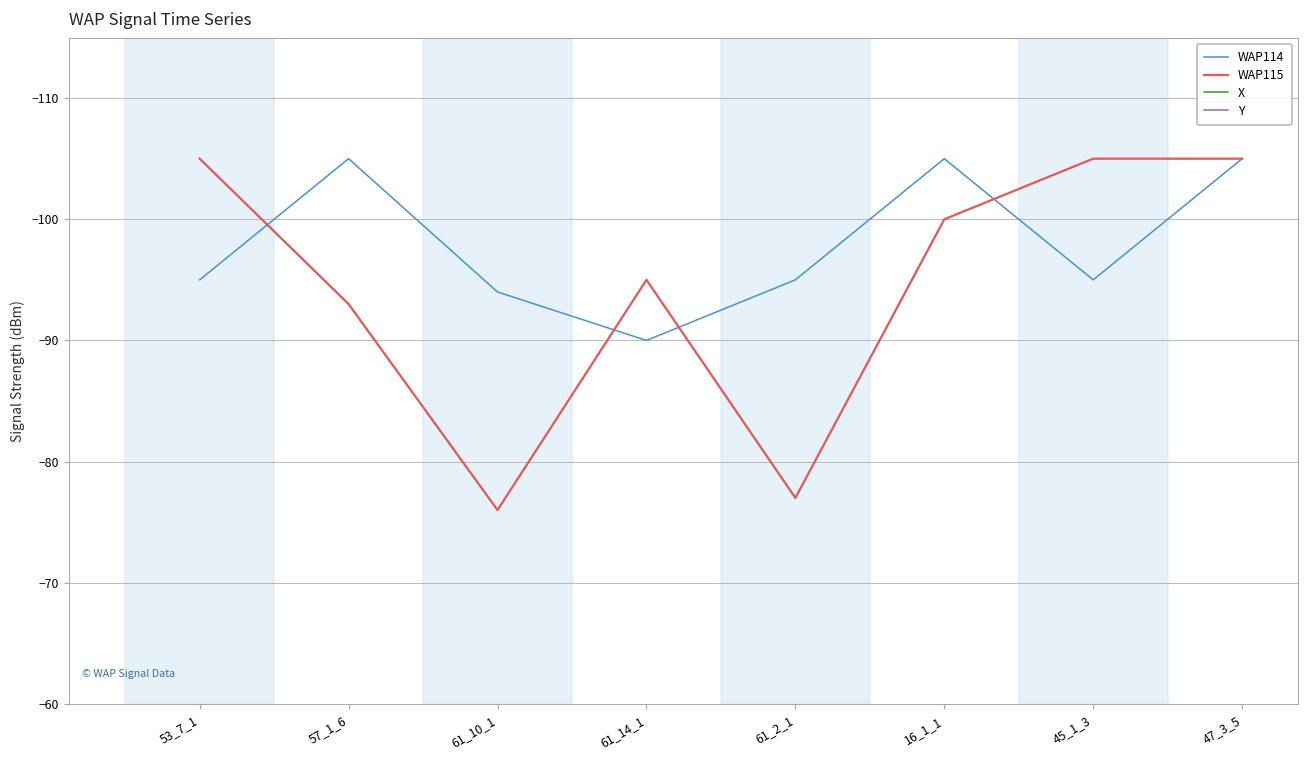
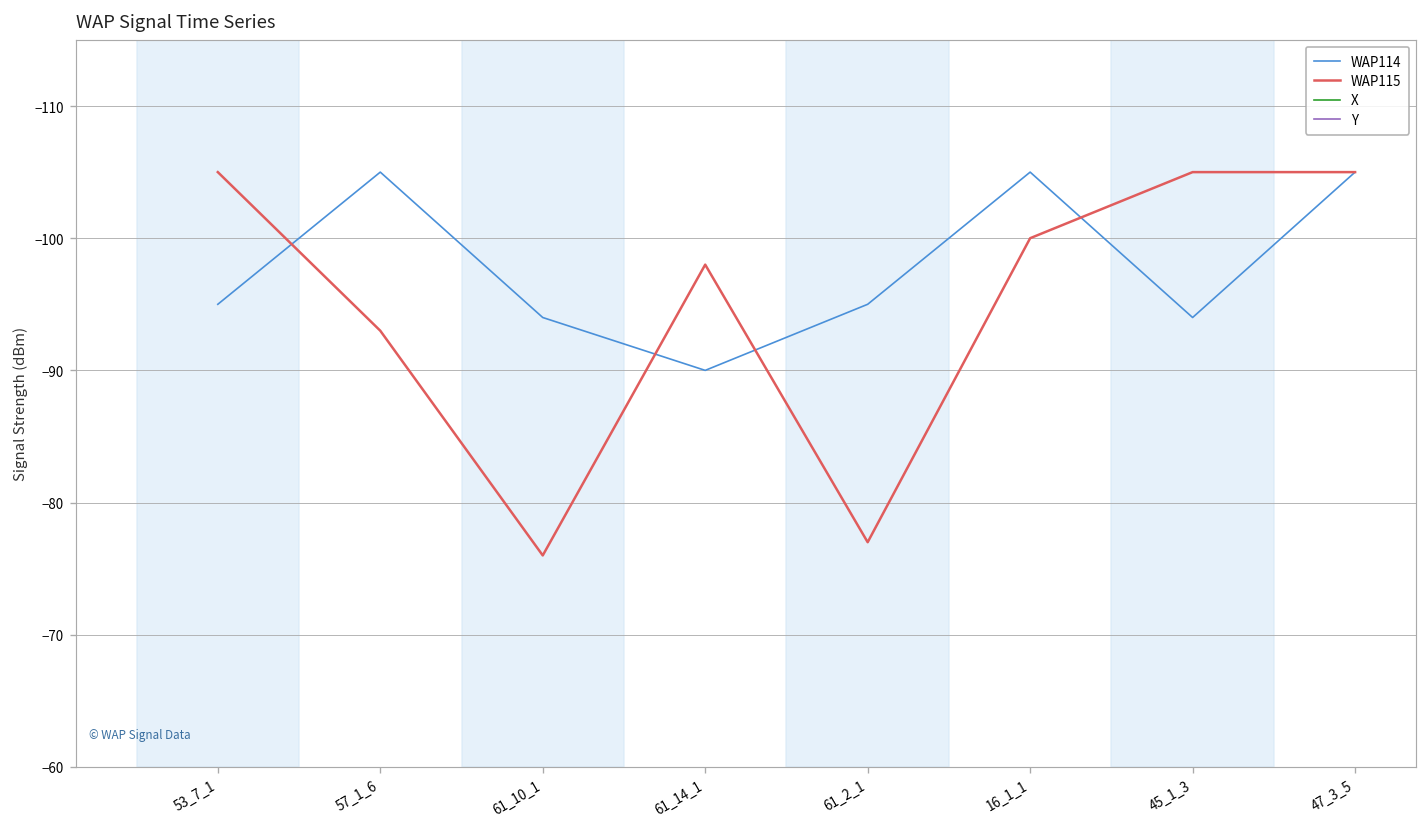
  {
    "WAP114": {
      "53_7_1": -95,
      "57_1_6": -105,
      "61_10_1": -94,
      "61_14_1": -90,
      "61_2_1": -95,
      "16_1_1": -105,
-     "45_1_3": -95
+     "45_1_3": -94
    },
    "WAP115": {
      "53_7_1": -105,
      "57_1_6": -93,
      "61_10_1": -76,
-     "61_14_1": -95,
+     "61_14_1": -98,
      "61_2_1": -77,
      "16_1_1": -100,
      "45_1_3": -105
    }
  }
